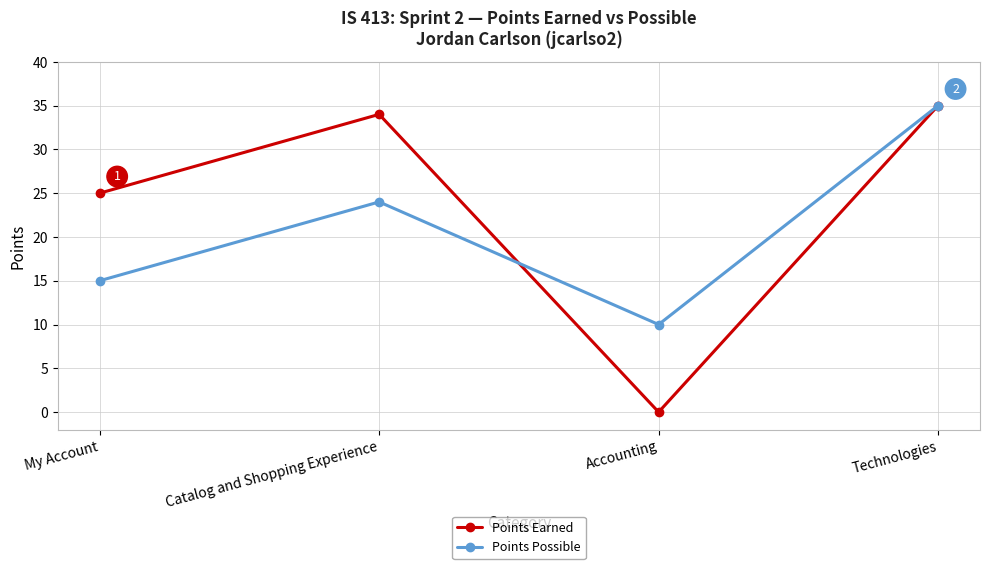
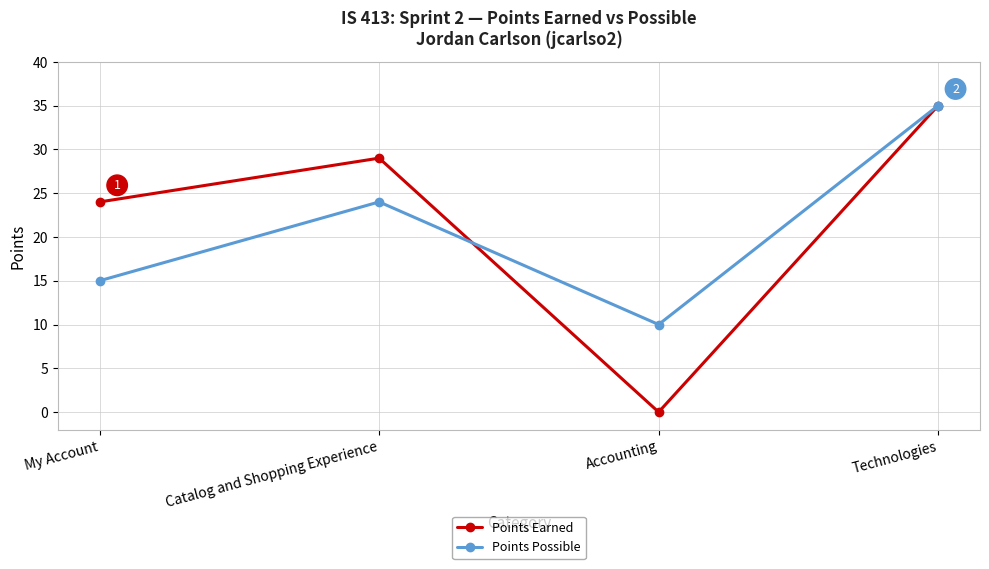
  {
    "Points Earned": {
-     "My Account": 25,
-     "Catalog and Shopping Experience": 34,
+     "My Account": 24,
+     "Catalog and Shopping Experience": 29,
      "Accounting": 0
    },
    "Points Possible": {
      "My Account": 15,
      "Catalog and Shopping Experience": 24,
      "Accounting": 10
    }
  }
